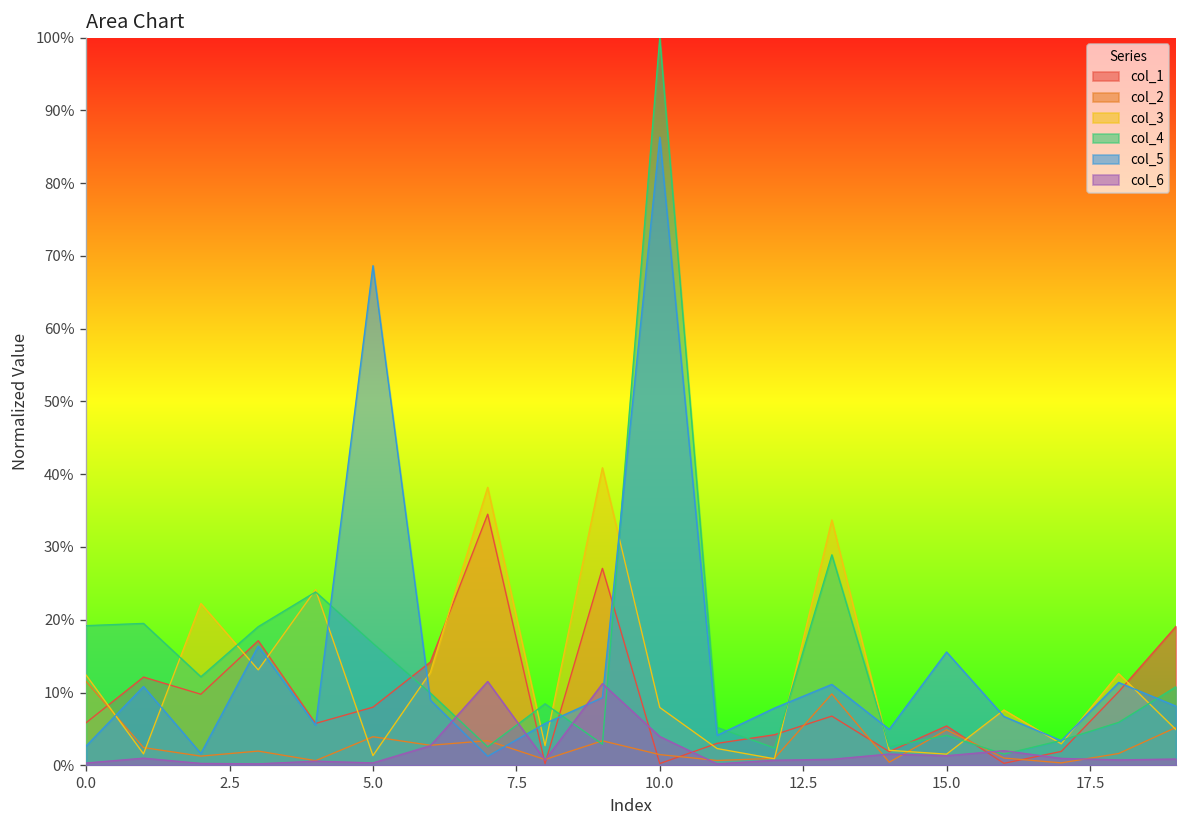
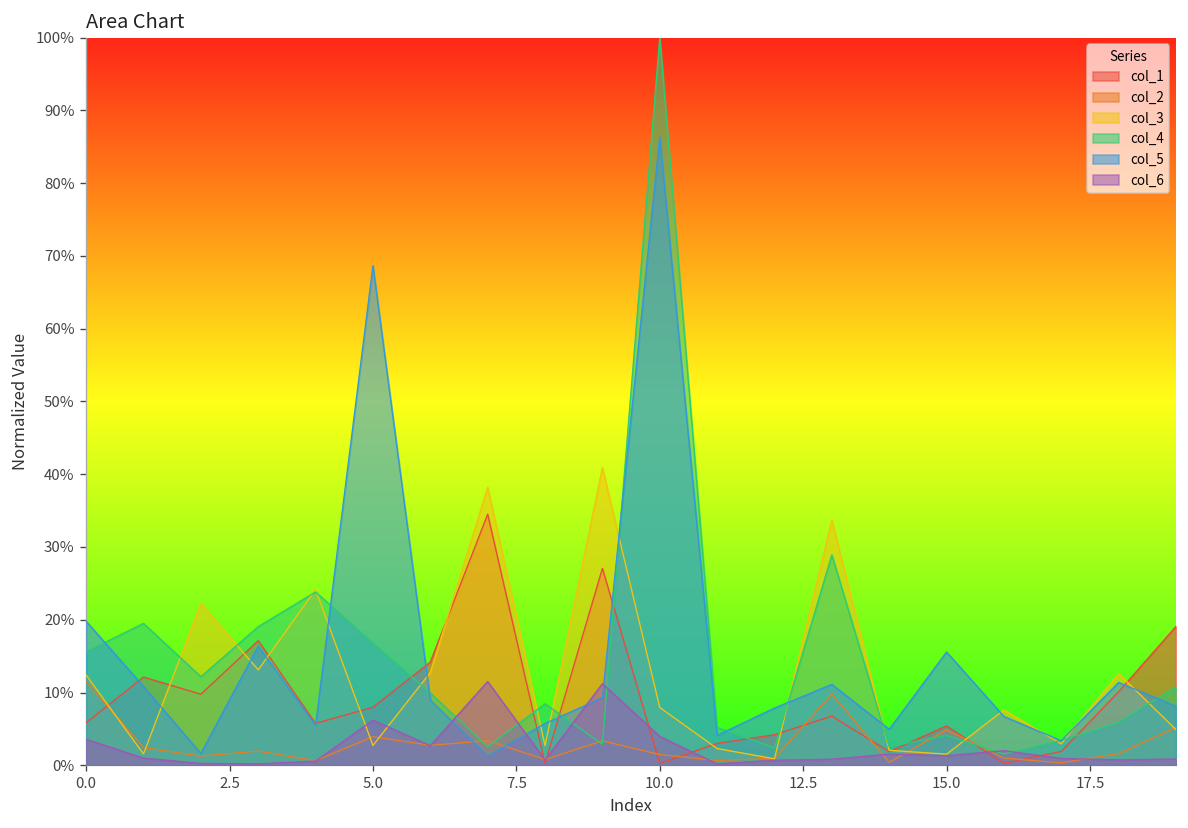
  {
    "col_3": {
      "0.0": "12%",
-     "5.0": "1%",
+     "5.0": "3%",
      "10.0": "8%"
    },
    "col_4": {
-     "0.0": "19%",
+     "0.0": "16%",
      "5.0": "17%",
      "10.0": "100%",
      "15.0": "4%"
    },
    "col_5": {
-     "0.0": "3%",
+     "0.0": "20%",
      "5.0": "69%",
      "10.0": "86%",
      "15.0": "16%"
    },
    "col_6": {
-     "0.0": "0%",
-     "5.0": "0%",
+     "0.0": "4%",
+     "5.0": "6%",
      "10.0": "4%"
    }
  }
